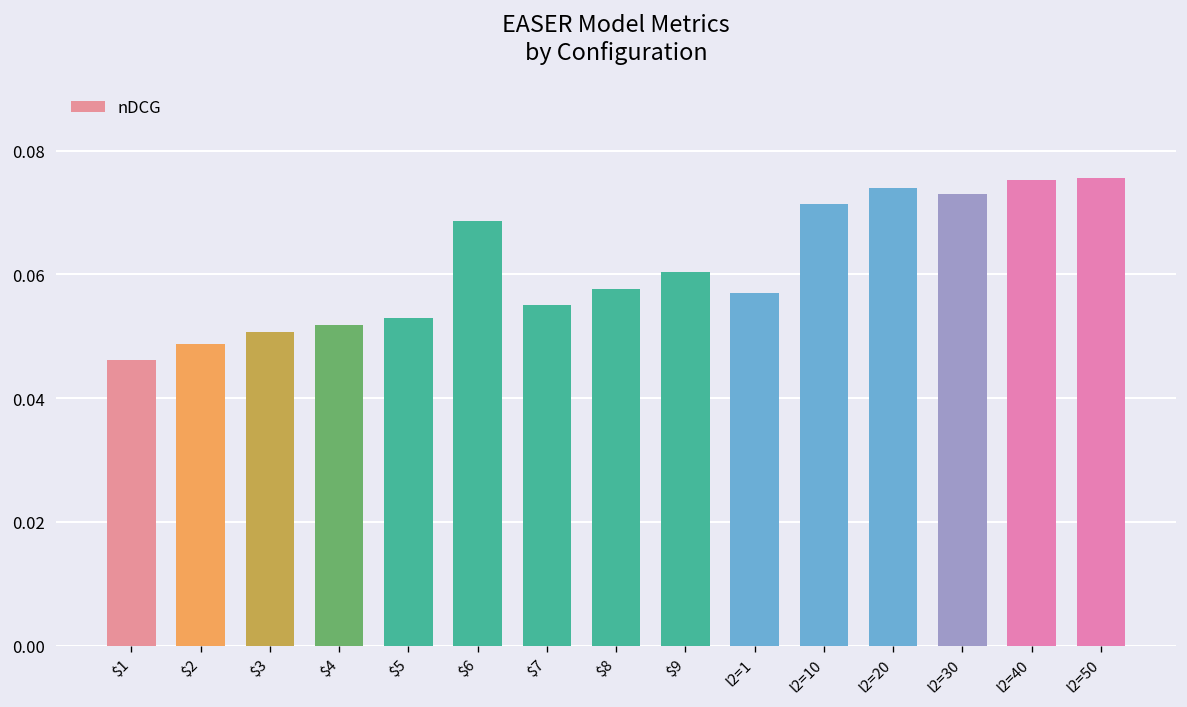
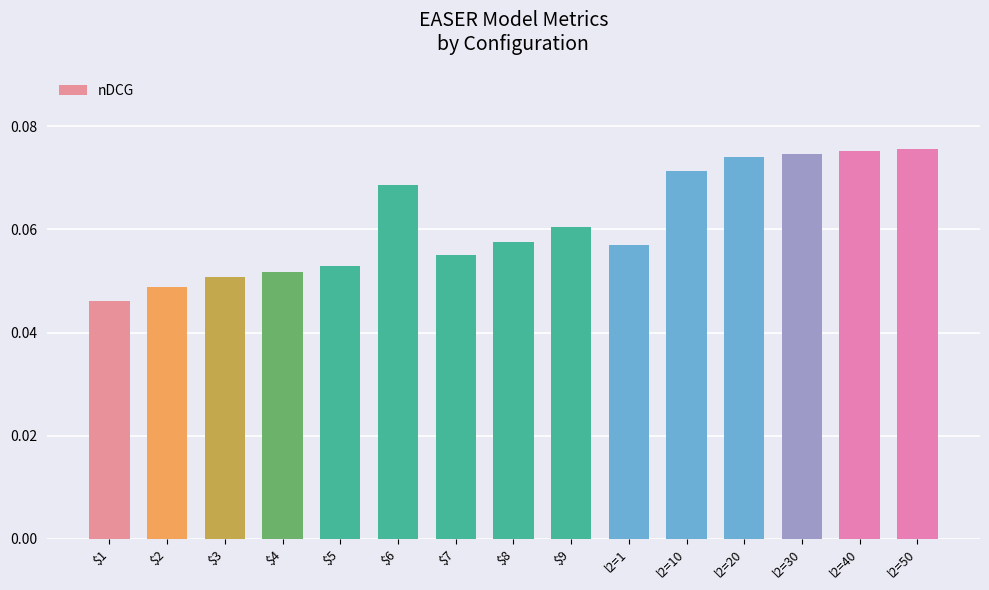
  {
    "$1": 0.046,
    "$2": 0.049,
    "$3": 0.051,
    "$4": 0.052,
    "$5": 0.053,
    "$6": 0.069,
    "$7": 0.055,
    "$8": 0.058,
    "$9": 0.060,
    "l2=1": 0.057,
    "l2=10": 0.071,
    "l2=20": 0.074,
-   "l2=30": 0.073,
+   "l2=30": 0.075,
    "l2=40": 0.075,
    "l2=50": 0.076
  }
